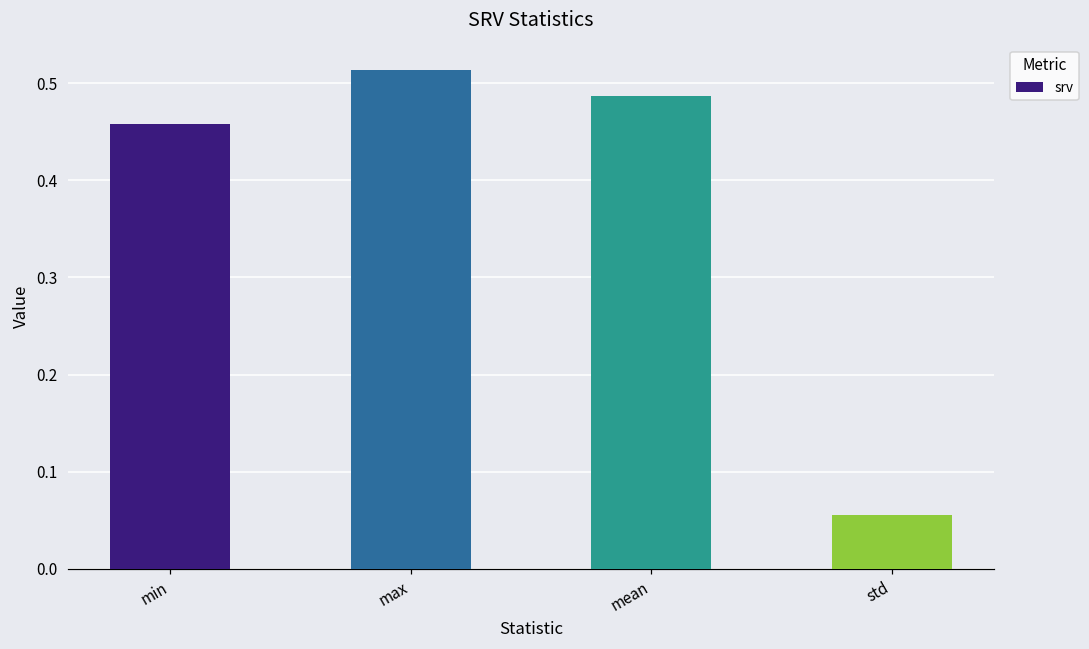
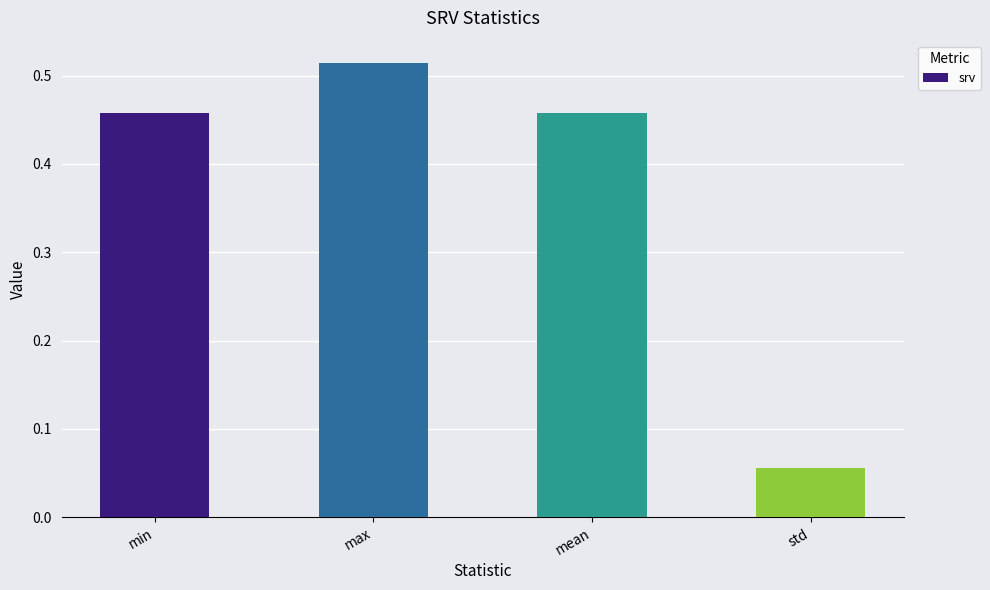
  {
    "min": 0.46,
    "max": 0.51,
-   "mean": 0.49,
+   "mean": 0.46,
    "std": 0.06
  }
